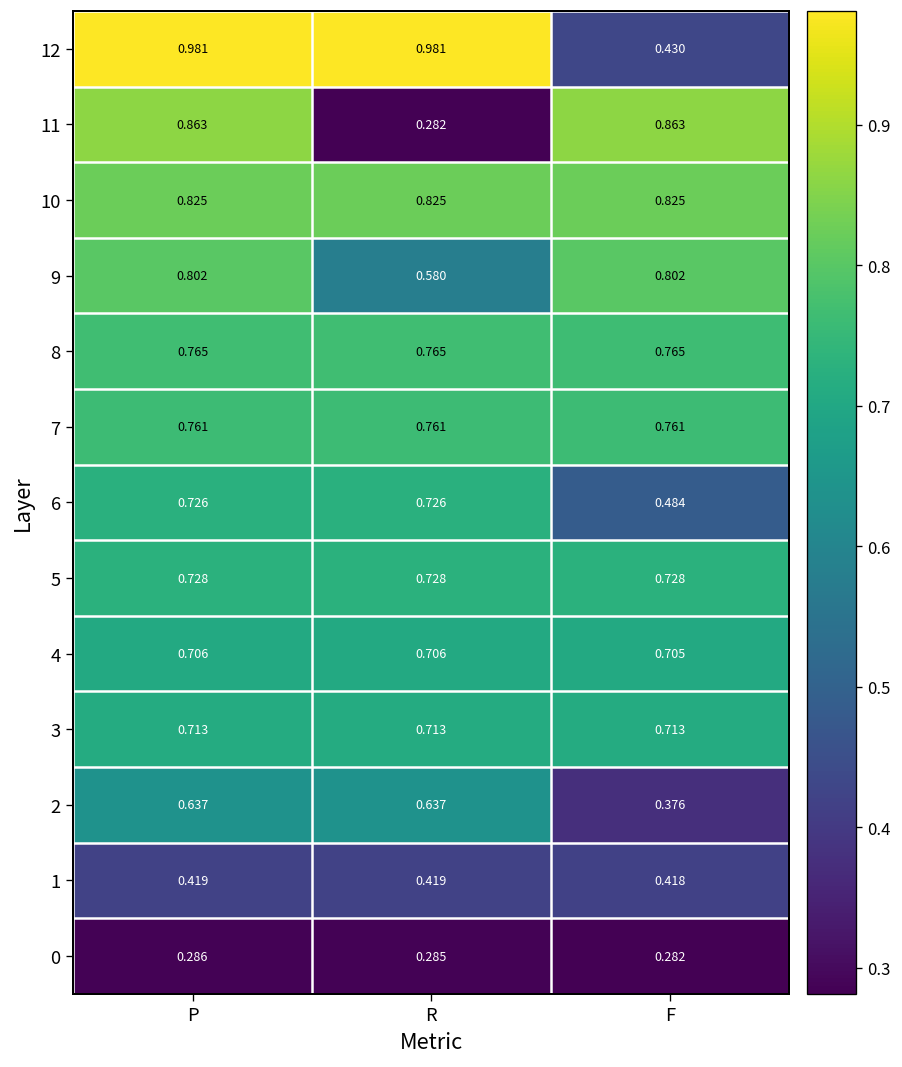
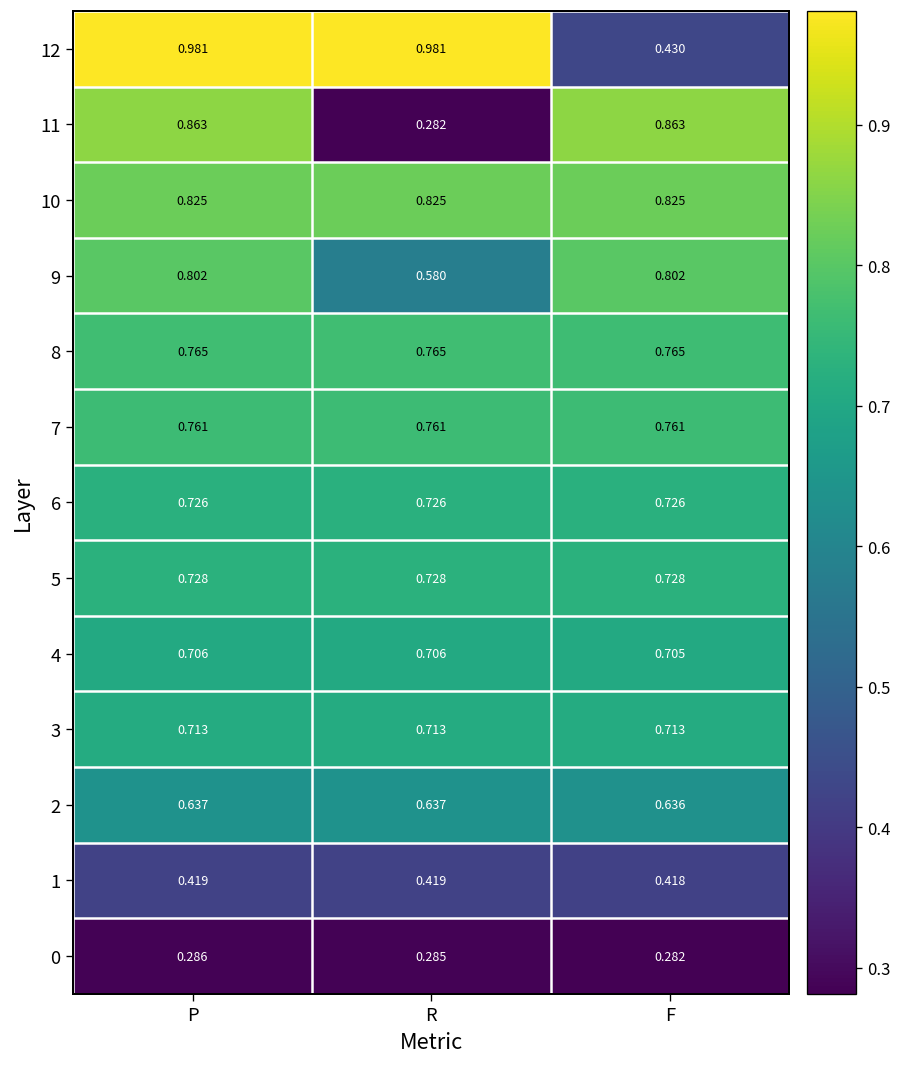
  {
    "12": {
      "P": 0.981,
      "R": 0.981,
      "F": 0.430
    },
    "11": {
      "P": 0.863,
      "R": 0.282,
      "F": 0.863
    },
    "10": {
      "P": 0.825,
      "R": 0.825,
      "F": 0.825
    },
    "9": {
      "P": 0.802,
      "R": 0.580,
      "F": 0.802
    },
    "8": {
      "P": 0.765,
      "R": 0.765,
      "F": 0.765
    },
    "7": {
      "P": 0.761,
      "R": 0.761,
      "F": 0.761
    },
    "6": {
      "P": 0.726,
      "R": 0.726,
-     "F": 0.484
+     "F": 0.726
    },
    "5": {
      "P": 0.728,
      "R": 0.728,
      "F": 0.728
    },
    "4": {
      "P": 0.706,
      "R": 0.706,
      "F": 0.705
    },
    "3": {
      "P": 0.713,
      "R": 0.713,
      "F": 0.713
    },
    "2": {
      "P": 0.637,
      "R": 0.637,
-     "F": 0.376
+     "F": 0.636
    },
    "1": {
      "P": 0.419,
      "R": 0.419,
      "F": 0.418
    },
    "0": {
      "P": 0.286,
      "R": 0.285,
      "F": 0.282
    }
  }
